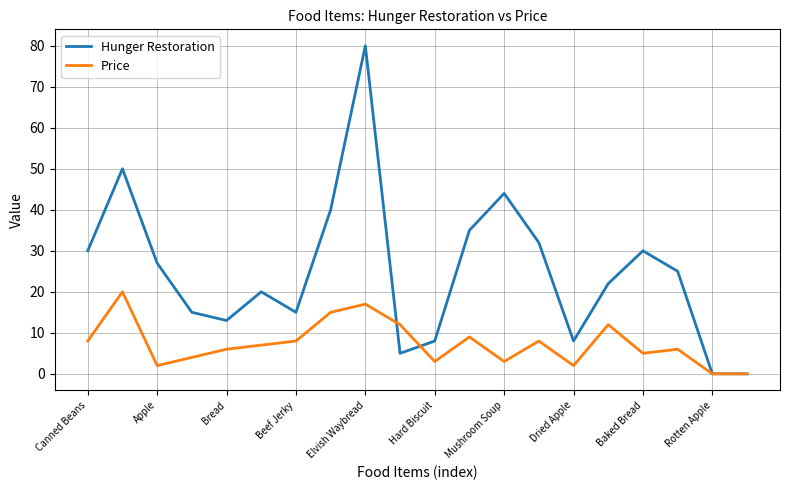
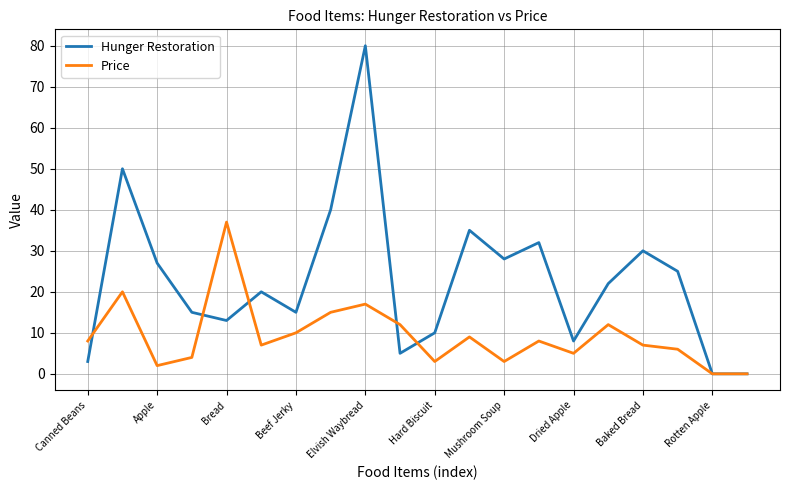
  {
    "Hunger Restoration": {
-     "Canned Beans": 30,
+     "Canned Beans": 3,
      "Apple": 27,
      "Bread": 13,
      "Beef Jerky": 15,
      "Elvish Waybread": 80,
-     "Hard Biscuit": 8,
-     "Mushroom Soup": 44,
+     "Hard Biscuit": 10,
+     "Mushroom Soup": 28,
      "Dried Apple": 8,
      "Baked Bread": 30
    },
    "Price": {
      "Canned Beans": 8,
      "Apple": 2,
-     "Bread": 6,
-     "Beef Jerky": 8,
+     "Bread": 37,
+     "Beef Jerky": 10,
      "Elvish Waybread": 17,
      "Hard Biscuit": 3,
      "Mushroom Soup": 3,
-     "Dried Apple": 2,
-     "Baked Bread": 5
+     "Dried Apple": 5,
+     "Baked Bread": 7
    }
  }
